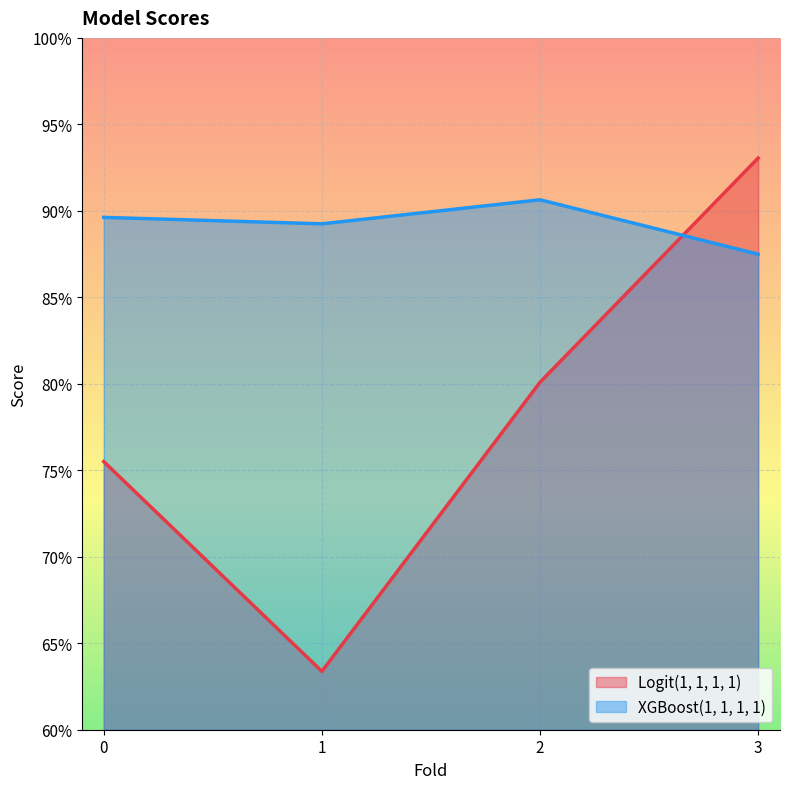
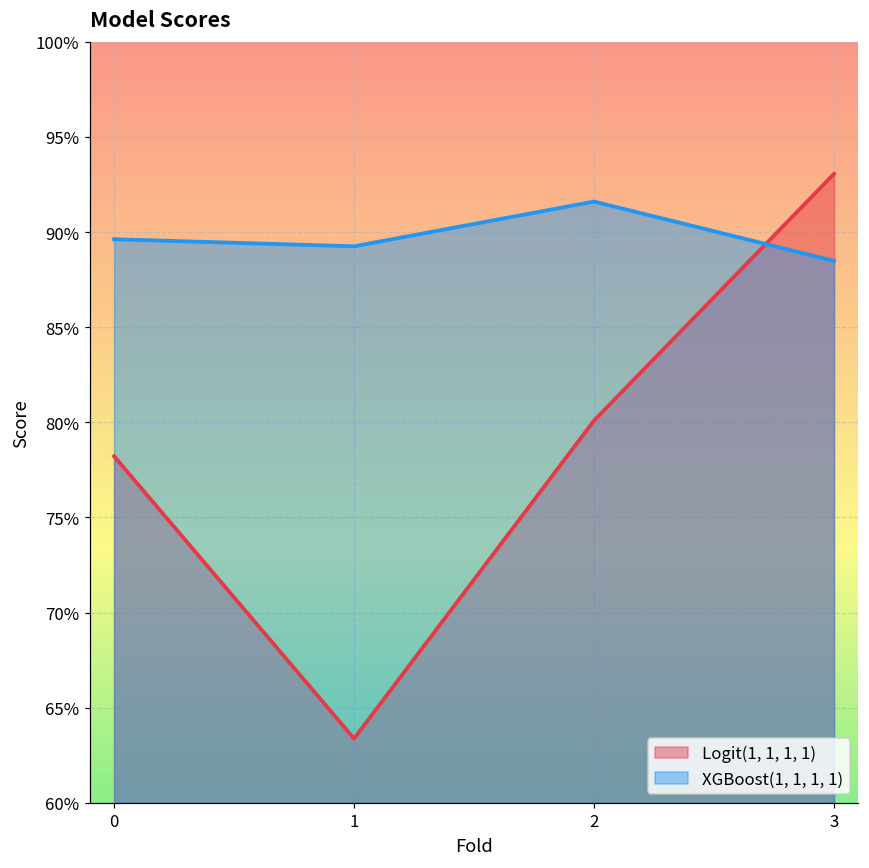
  {
    "Logit(1, 1, 1, 1)": {
-     "0": "75.5%",
+     "0": "78.2%",
      "1": "63.4%",
      "2": "80.1%",
      "3": "93.1%"
    },
    "XGBoost(1, 1, 1, 1)": {
      "0": "89.6%",
      "1": "89.2%",
-     "2": "90.6%",
-     "3": "87.5%"
+     "2": "91.6%",
+     "3": "88.5%"
    }
  }
